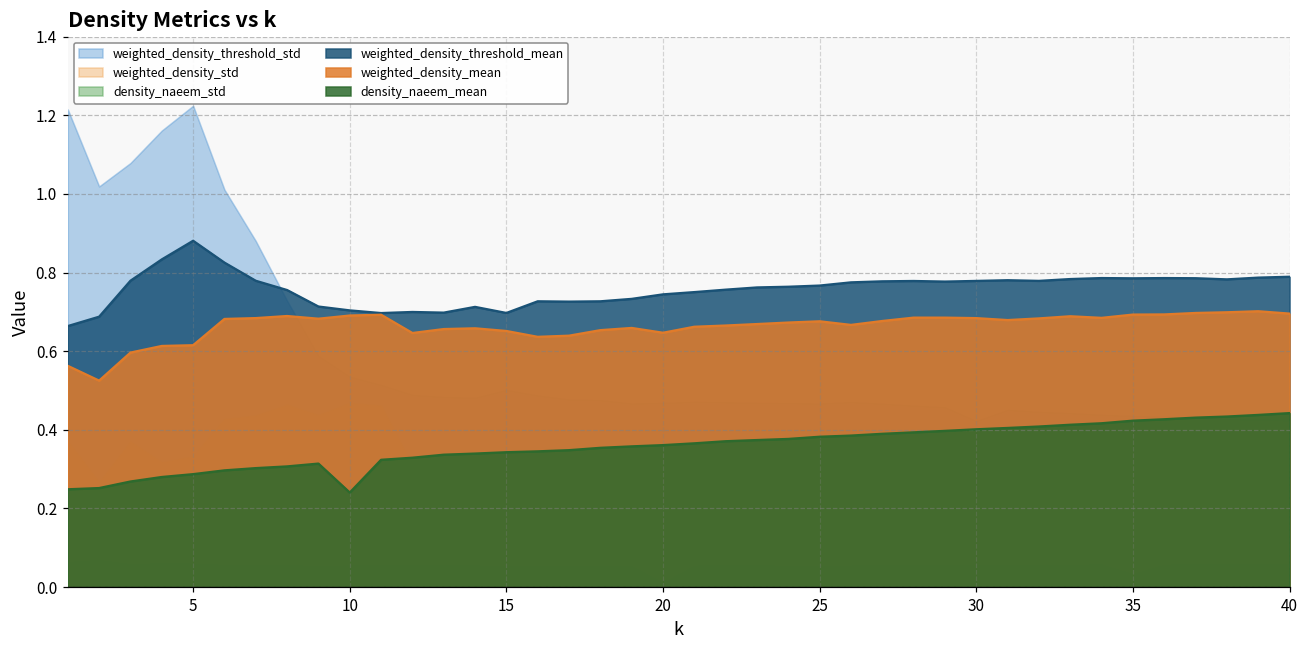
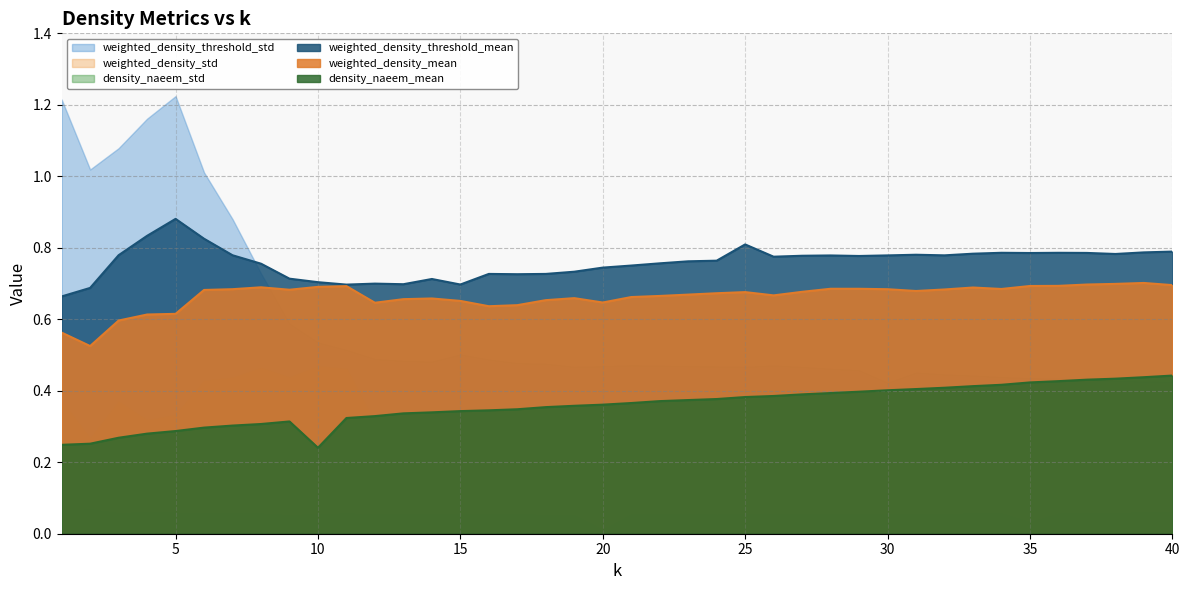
  {
    "weighted_density_threshold_std": {
      "5": 1.22,
      "10": 0.54,
      "15": 0.50,
      "20": 0.47,
      "25": 0.47,
      "30": 0.42,
      "35": 0.44,
      "40": 0.42
    },
    "weighted_density_std": {
      "5": 0.33,
      "10": 0.47,
      "15": 0.26,
      "20": 0.23,
      "25": 0.24,
      "30": 0.25,
      "35": 0.25,
      "40": 0.23
    },
    "density_naeem_std": {
      "5": 0.06,
      "10": 0.06,
      "15": 0.05,
      "20": 0.01,
      "25": 0.05,
      "30": 0.06,
      "35": 0.03,
      "40": 0.06
    },
    "weighted_density_threshold_mean": {
      "5": 0.88,
      "10": 0.70,
      "15": 0.70,
      "20": 0.74,
-     "25": 0.77,
+     "25": 0.81,
      "30": 0.78,
      "35": 0.79,
      "40": 0.79
    },
    "weighted_density_mean": {
      "5": 0.62,
      "10": 0.69,
      "15": 0.65,
      "20": 0.65,
      "25": 0.68,
      "30": 0.68,
      "35": 0.69,
      "40": 0.70
    },
    "density_naeem_mean": {
      "5": 0.29,
      "10": 0.24,
      "15": 0.34,
      "20": 0.36,
      "25": 0.38,
      "30": 0.40,
      "35": 0.42,
      "40": 0.44
    }
  }
